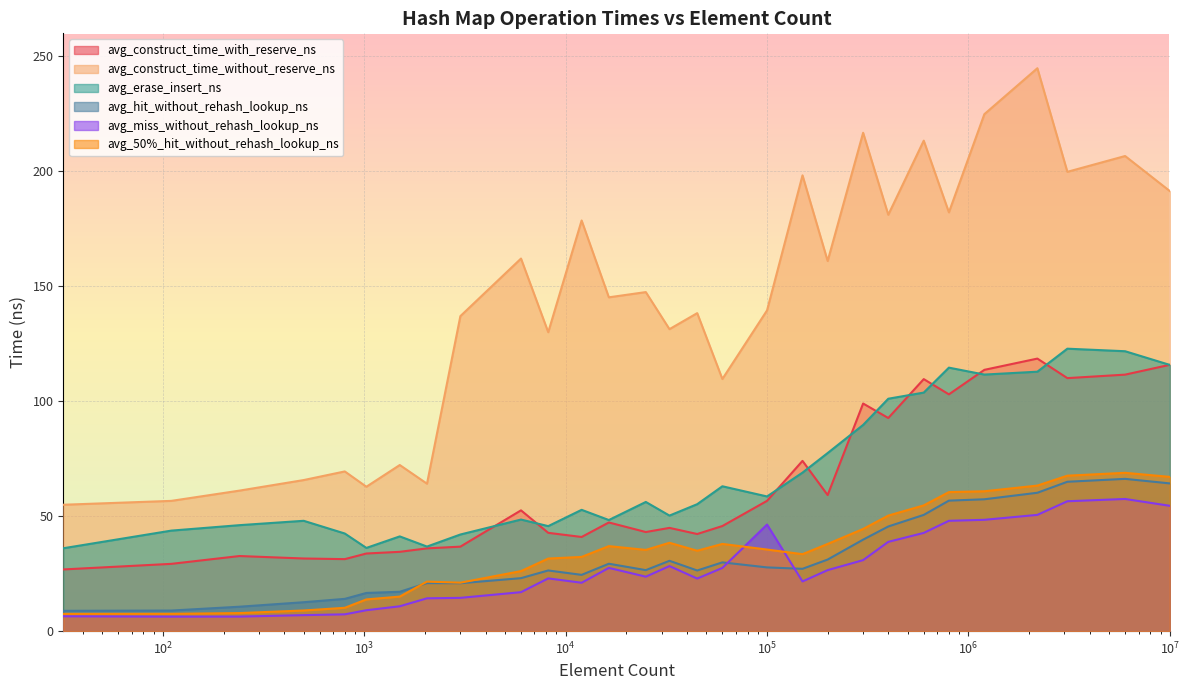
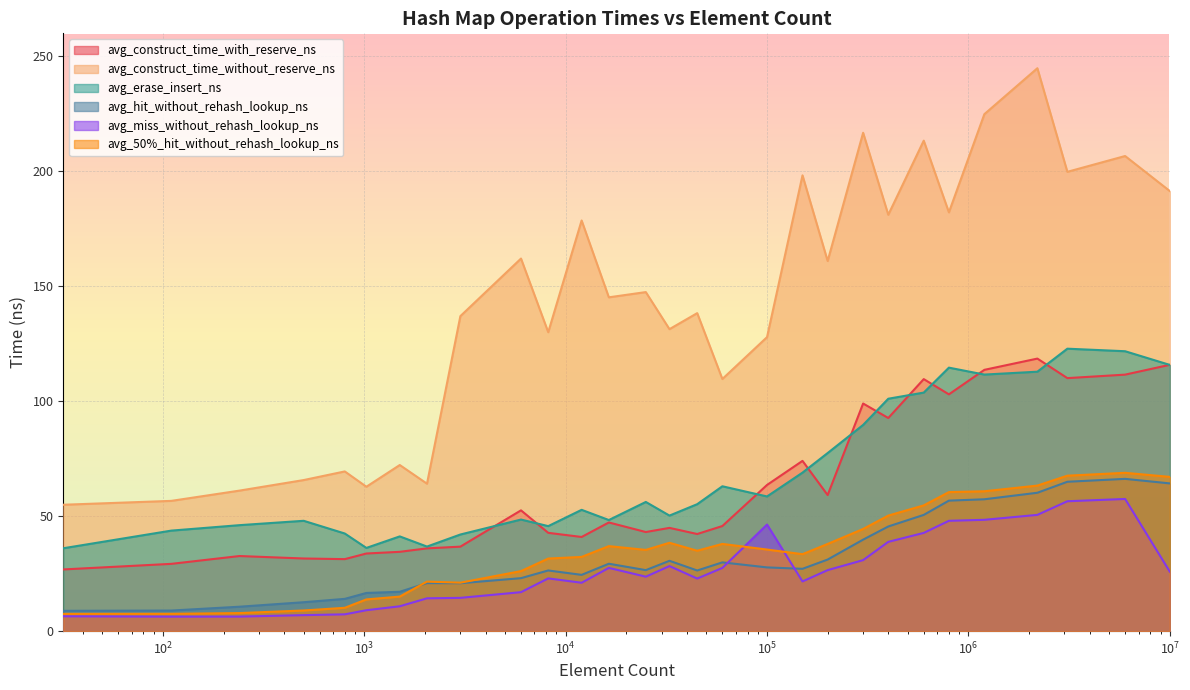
  {
    "avg_construct_time_with_reserve_ns": {
-     "10^5": 57
+     "10^5": 64
    },
    "avg_construct_time_without_reserve_ns": {
-     "10^5": 140,
+     "10^5": 128,
      "10^7": 191
    },
    "avg_miss_without_rehash_lookup_ns": {
      "10^5": 46,
-     "10^7": 55
+     "10^7": 26
    },
    "avg_50%_hit_without_rehash_lookup_ns": {
      "10^5": 35,
      "10^7": 67
    }
  }
